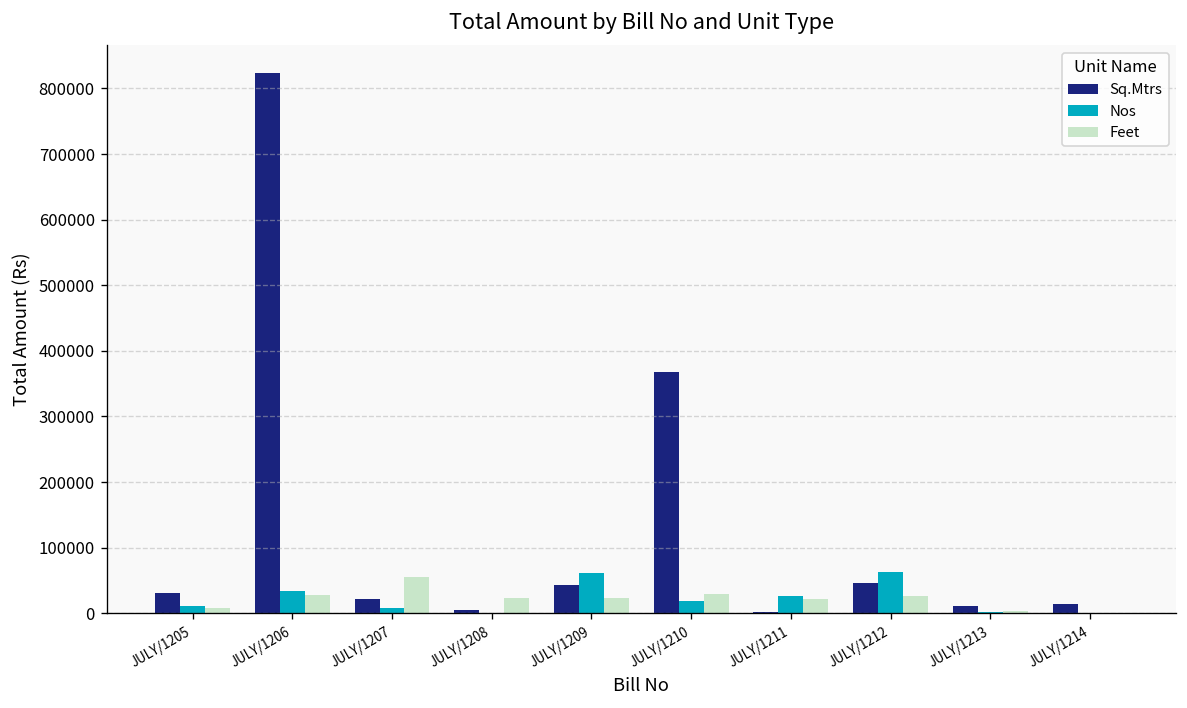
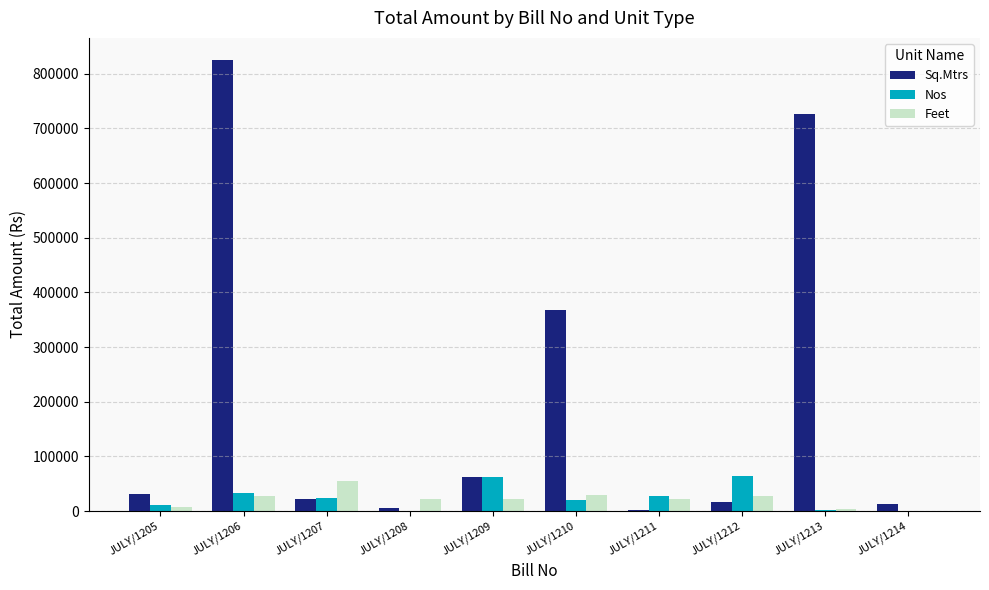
  {
    "Sq.Mtrs": {
      "JULY/1205": 30000,
      "JULY/1206": 820000,
      "JULY/1207": 20000,
      "JULY/1208": 10000,
-     "JULY/1209": 40000,
+     "JULY/1209": 60000,
      "JULY/1210": 370000,
-     "JULY/1212": 50000,
-     "JULY/1213": 10000,
+     "JULY/1212": 20000,
+     "JULY/1213": 730000,
      "JULY/1214": 10000
    },
    "Nos": {
      "JULY/1205": 10000,
      "JULY/1206": 30000,
-     "JULY/1207": 10000,
+     "JULY/1207": 20000,
      "JULY/1209": 60000,
      "JULY/1210": 20000,
      "JULY/1211": 30000,
      "JULY/1212": 60000,
      "JULY/1214": 0
    },
    "Feet": {
      "JULY/1205": 10000,
      "JULY/1206": 30000,
      "JULY/1207": 60000,
      "JULY/1208": 20000,
      "JULY/1209": 20000,
      "JULY/1210": 30000,
      "JULY/1211": 20000,
      "JULY/1212": 30000,
      "JULY/1214": 0
    }
  }
